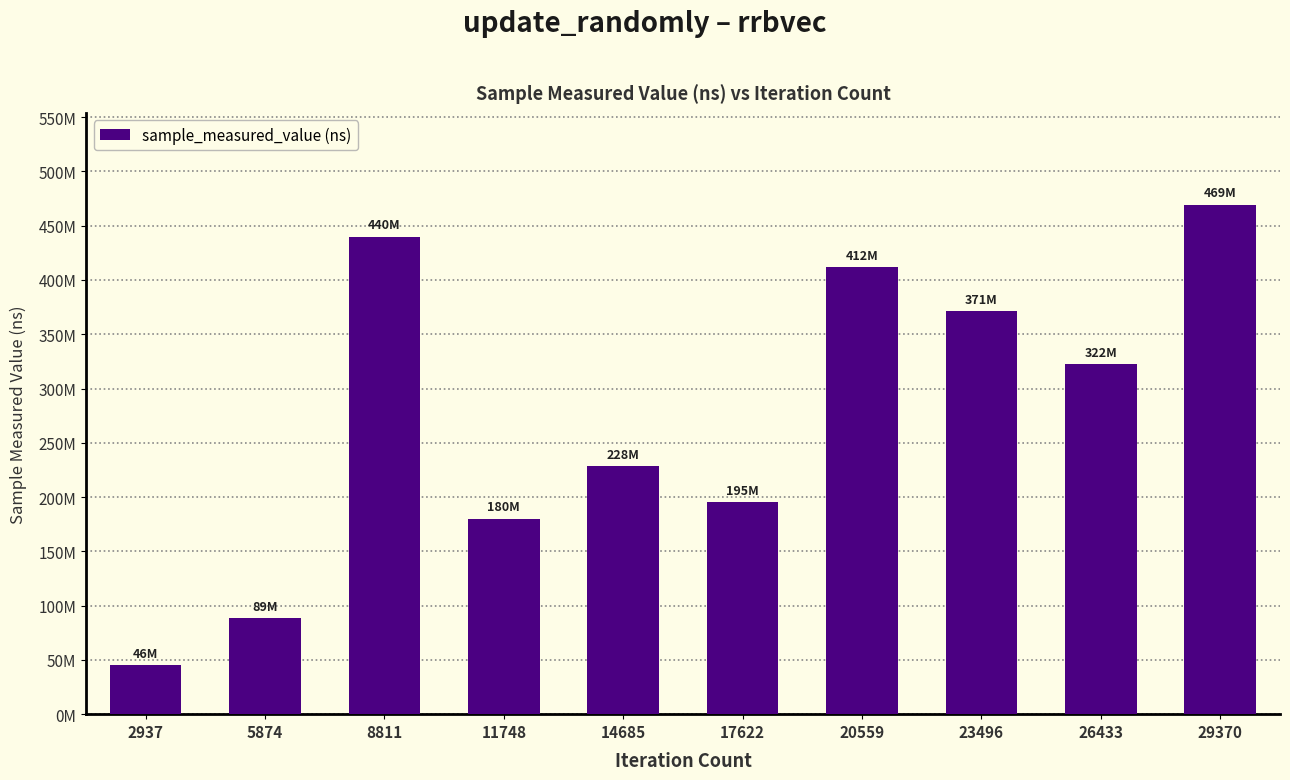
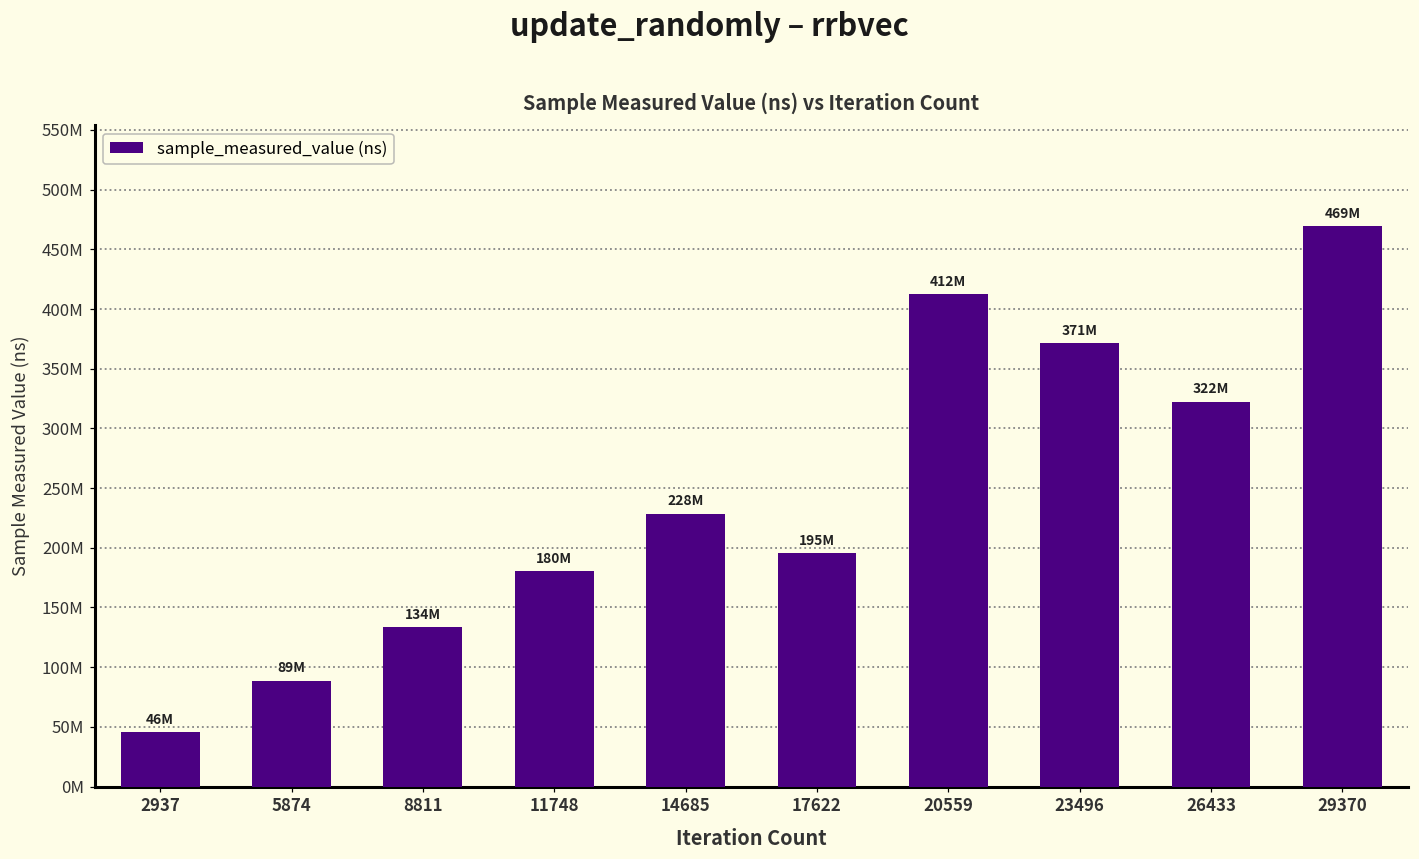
  {
    "2937": "46M",
    "5874": "89M",
-   "8811": "440M",
+   "8811": "134M",
    "11748": "180M",
    "14685": "228M",
    "17622": "195M",
    "20559": "412M",
    "23496": "371M",
    "26433": "322M",
    "29370": "469M"
  }
